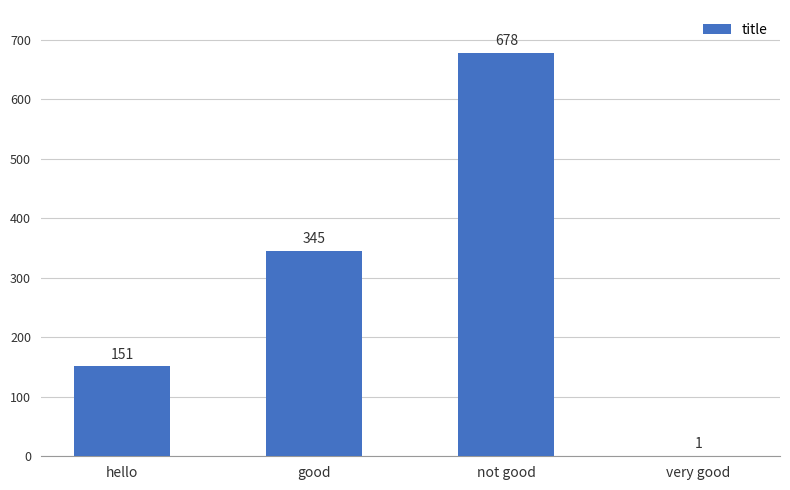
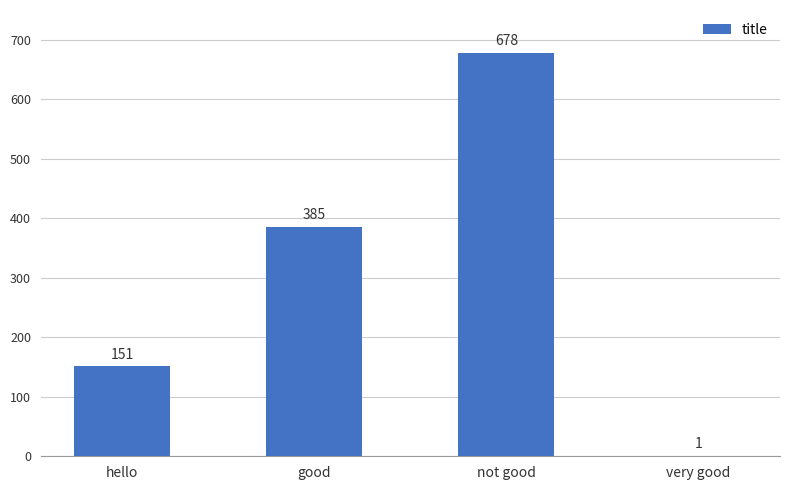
  {
    "hello": 151,
-   "good": 345,
+   "good": 385,
    "not good": 678,
    "very good": 1
  }
